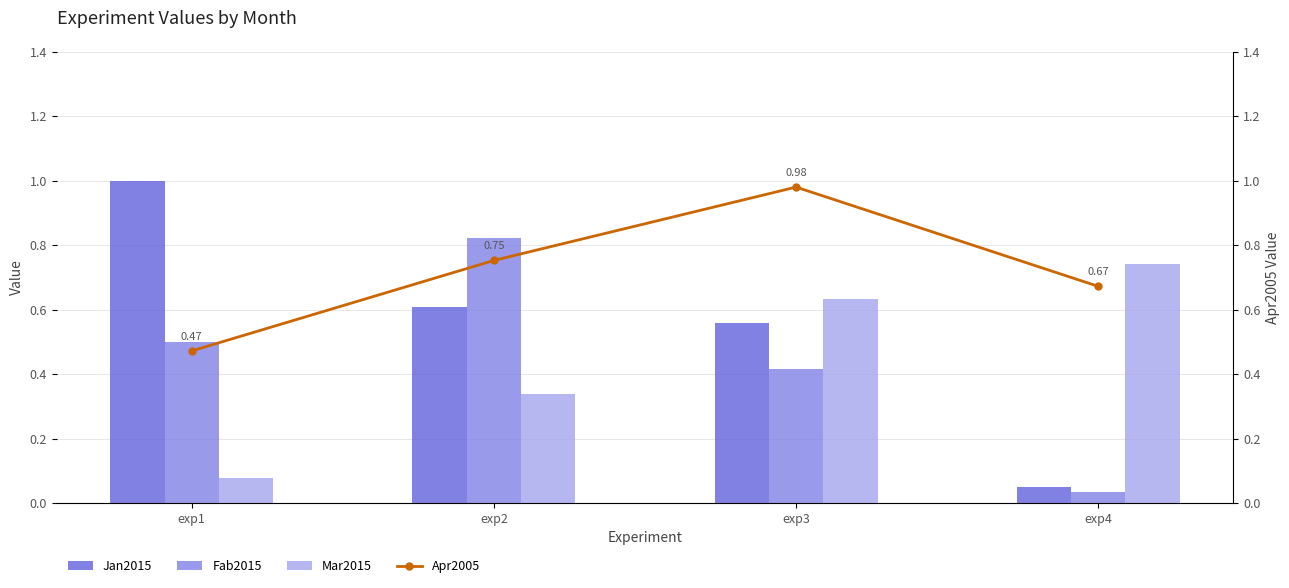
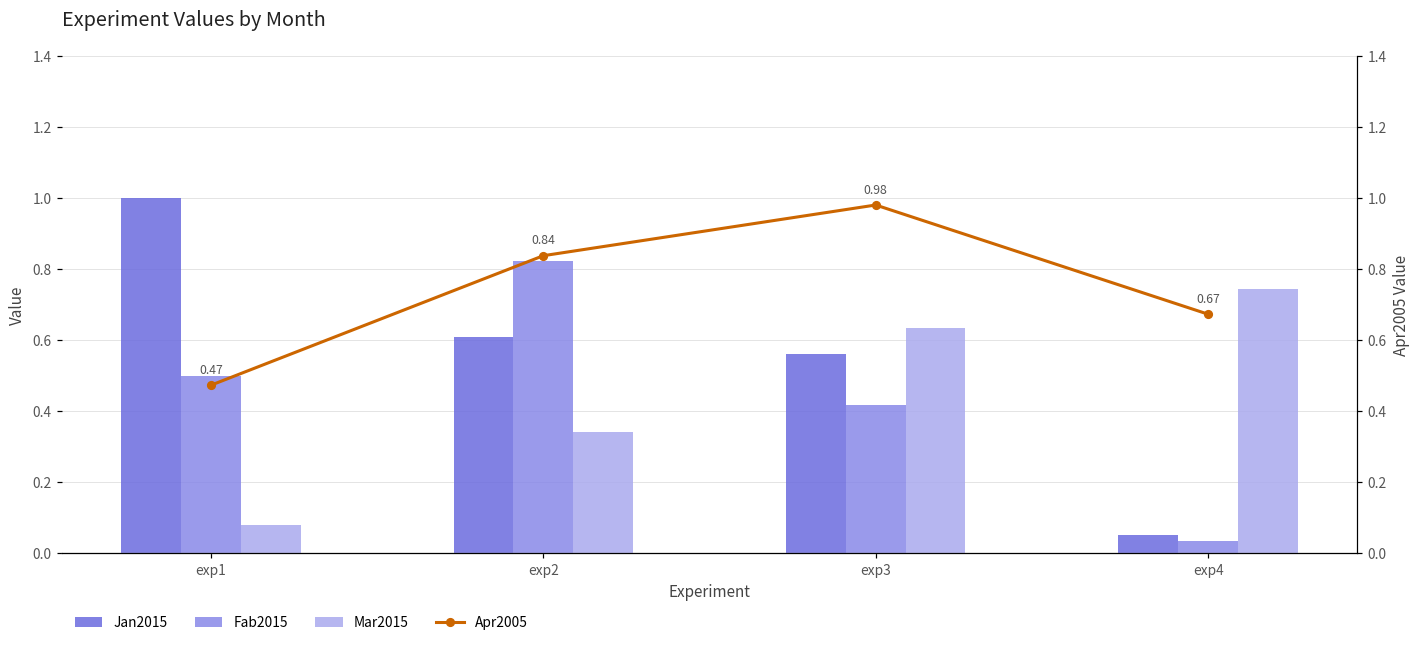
  {
    "Apr2005": {
      "exp1": 0.47,
-     "exp2": 0.75,
+     "exp2": 0.84,
      "exp3": 0.98,
      "exp4": 0.67
    }
  }
